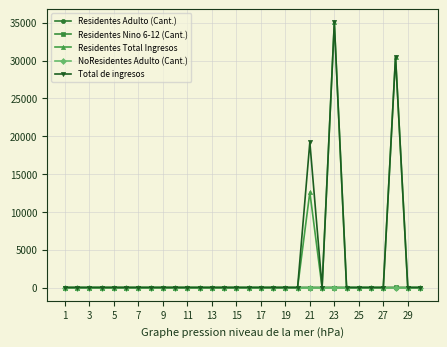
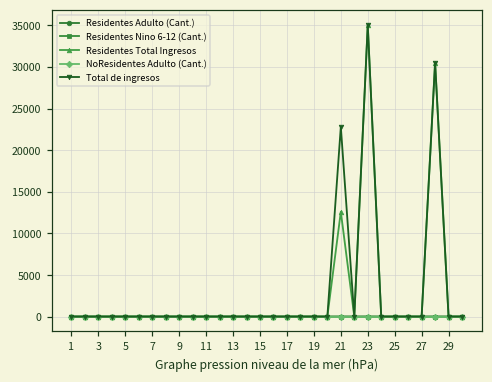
  {
    "Total de ingresos": {
-     "21": 19000
+     "21": 23000
    }
  }
